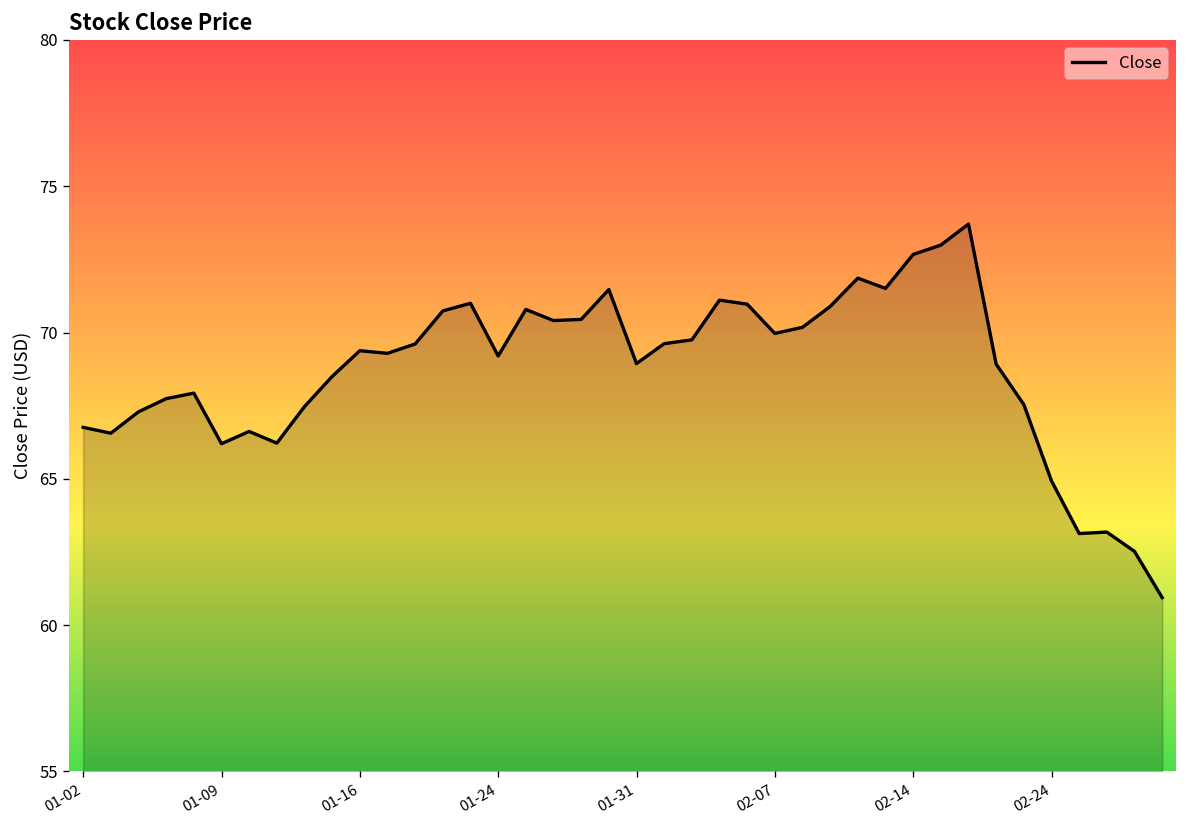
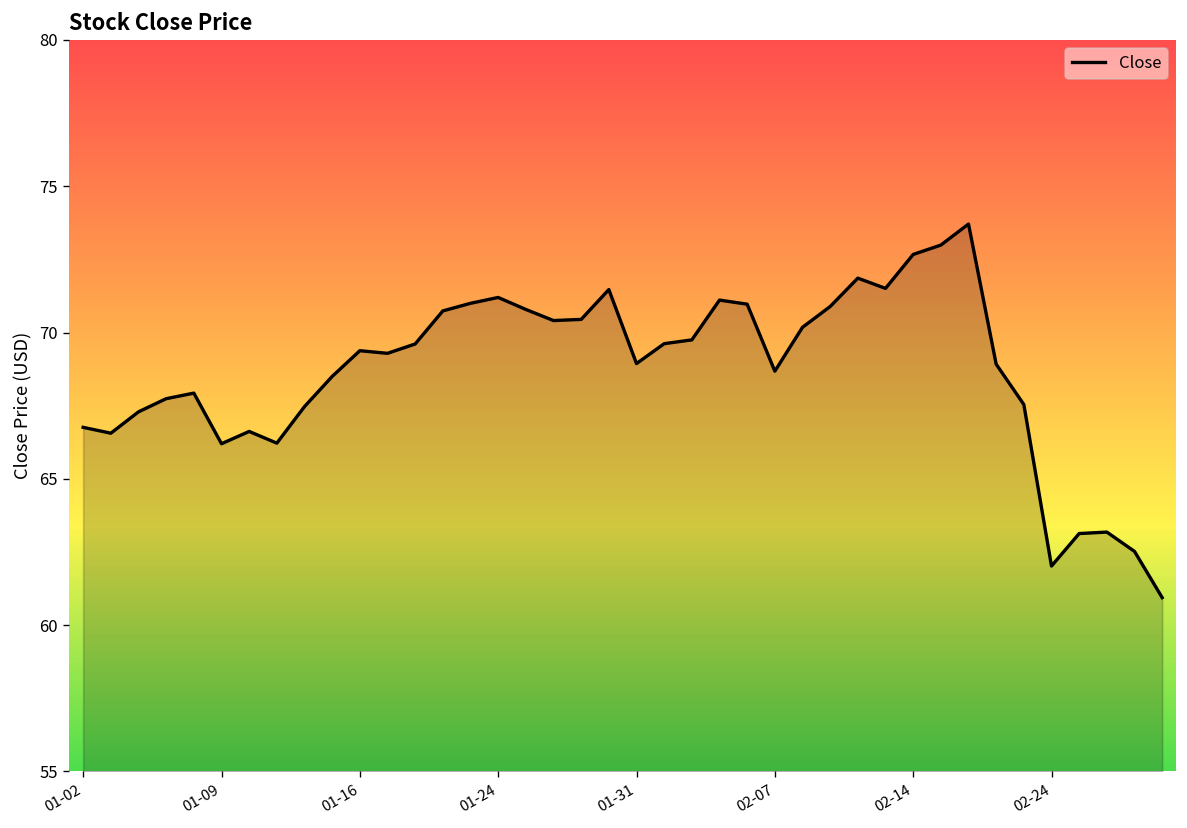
  {
    "01-02": 66.8,
    "01-09": 66.2,
    "01-16": 69.4,
-   "01-24": 69.2,
+   "01-24": 71.2,
    "01-31": 68.9,
-   "02-07": 70.0,
+   "02-07": 68.7,
    "02-14": 72.7,
-   "02-24": 64.9
+   "02-24": 62.0
  }
